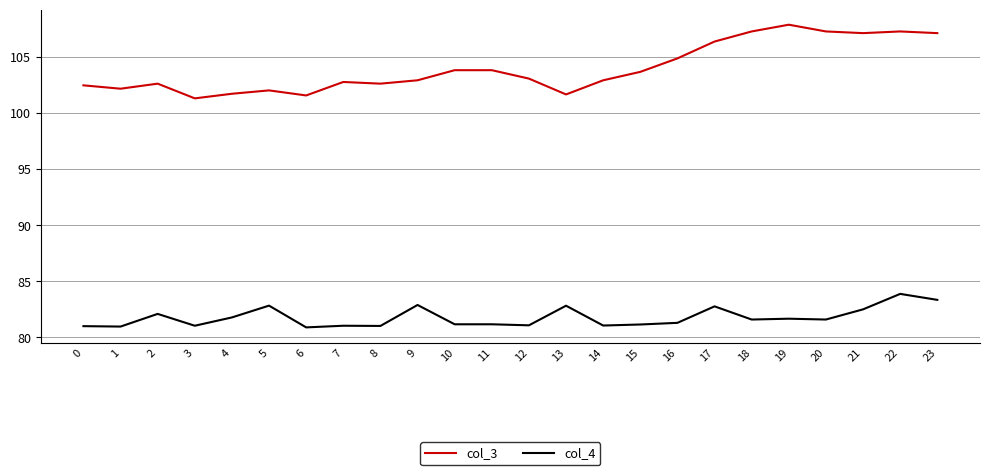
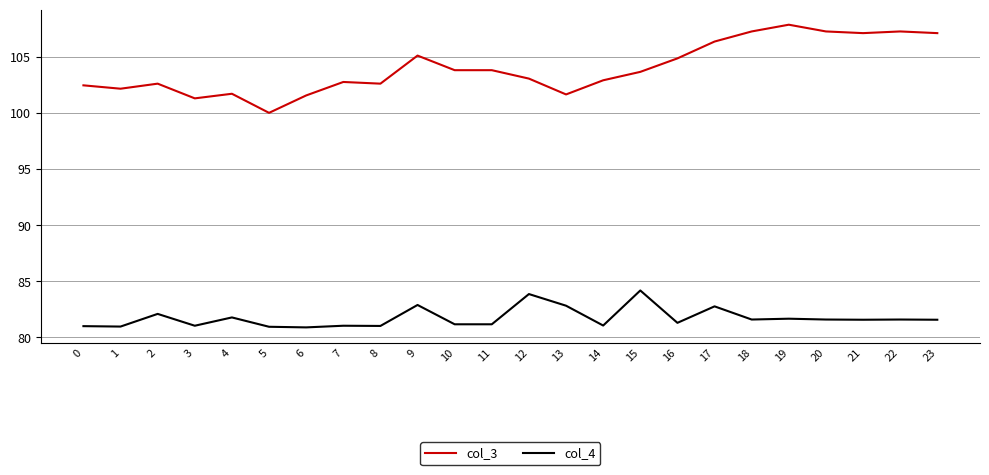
  {
    "col_3": {
      "0": 102.5,
      "1": 102.2,
      "2": 102.6,
      "3": 101.3,
      "4": 101.7,
-     "5": 102,
+     "5": 100,
      "6": 101.6,
      "7": 102.8,
      "8": 102.6,
-     "9": 102.9,
+     "9": 105.1,
      "10": 103.8,
      "11": 103.8,
      "12": 103.1,
      "13": 101.6,
      "14": 102.9,
      "15": 103.7,
      "16": 104.9,
      "17": 106.4,
      "18": 107.3,
      "19": 107.9,
      "20": 107.3,
      "21": 107.1,
      "22": 107.3,
      "23": 107.1
    },
    "col_4": {
      "0": 81.0,
      "1": 81.0,
      "2": 82.1,
      "3": 81.0,
      "4": 81.8,
-     "5": 82.8,
+     "5": 80.9,
      "6": 80.9,
      "7": 81.0,
      "8": 81.0,
      "9": 82.9,
      "10": 81.2,
      "11": 81.2,
-     "12": 81.1,
+     "12": 83.9,
      "13": 82.8,
      "14": 81.1,
-     "15": 81.2,
+     "15": 84.2,
      "16": 81.3,
      "17": 82.8,
      "18": 81.6,
      "19": 81.7,
      "20": 81.6,
-     "21": 82.5,
-     "22": 83.9,
-     "23": 83.3
+     "21": 81.6,
+     "22": 81.6,
+     "23": 81.6
    }
  }
